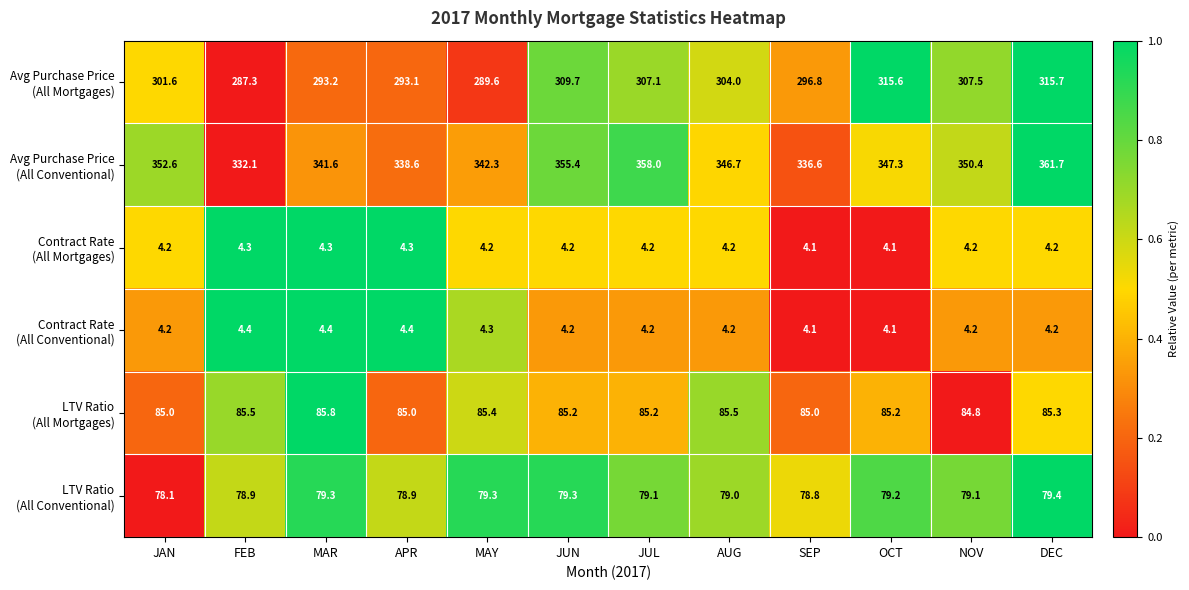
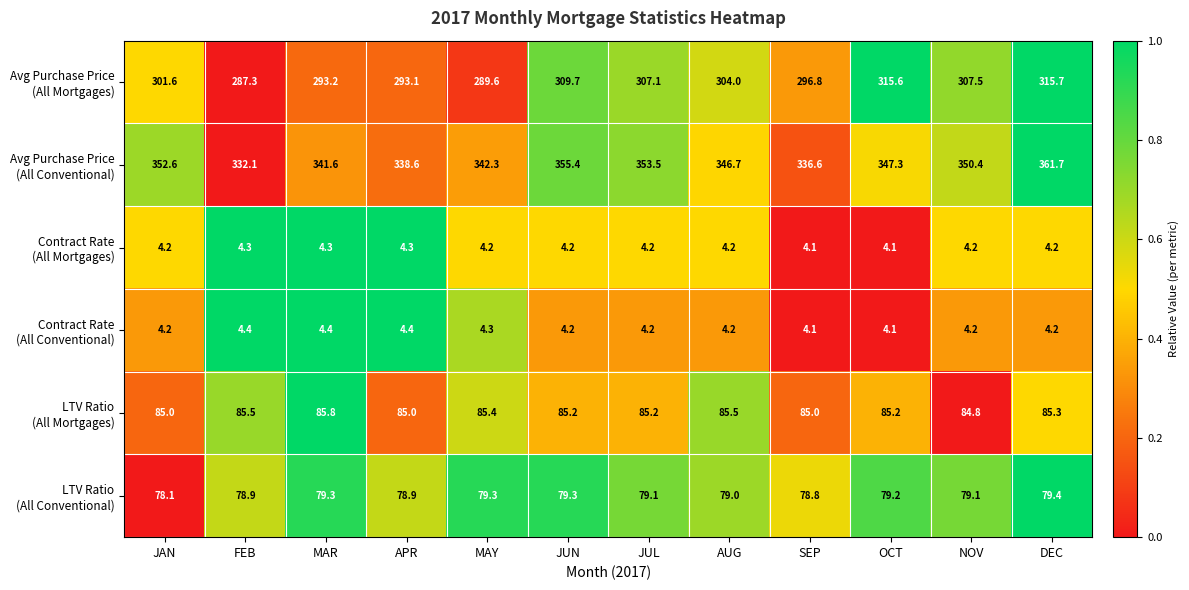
  {
    "Avg Purchase Price (All Mortgages)": {
      "JAN": 301.6,
      "FEB": 287.3,
      "MAR": 293.2,
      "APR": 293.1,
      "MAY": 289.6,
      "JUN": 309.7,
      "JUL": 307.1,
      "AUG": 304.0,
      "SEP": 296.8,
      "OCT": 315.6,
      "NOV": 307.5,
      "DEC": 315.7
    },
    "Avg Purchase Price (All Conventional)": {
      "JAN": 352.6,
      "FEB": 332.1,
      "MAR": 341.6,
      "APR": 338.6,
      "MAY": 342.3,
      "JUN": 355.4,
-     "JUL": 358.0,
+     "JUL": 353.5,
      "AUG": 346.7,
      "SEP": 336.6,
      "OCT": 347.3,
      "NOV": 350.4,
      "DEC": 361.7
    },
    "Contract Rate (All Mortgages)": {
      "JAN": 4.2,
      "FEB": 4.3,
      "MAR": 4.3,
      "APR": 4.3,
      "MAY": 4.2,
      "JUN": 4.2,
      "JUL": 4.2,
      "AUG": 4.2,
      "SEP": 4.1,
      "OCT": 4.1,
      "NOV": 4.2,
      "DEC": 4.2
    },
    "Contract Rate (All Conventional)": {
      "JAN": 4.2,
      "FEB": 4.4,
      "MAR": 4.4,
      "APR": 4.4,
      "MAY": 4.3,
      "JUN": 4.2,
      "JUL": 4.2,
      "AUG": 4.2,
      "SEP": 4.1,
      "OCT": 4.1,
      "NOV": 4.2,
      "DEC": 4.2
    },
    "LTV Ratio (All Mortgages)": {
      "JAN": 85.0,
      "FEB": 85.5,
      "MAR": 85.8,
      "APR": 85.0,
      "MAY": 85.4,
      "JUN": 85.2,
      "JUL": 85.2,
      "AUG": 85.5,
      "SEP": 85.0,
      "OCT": 85.2,
      "NOV": 84.8,
      "DEC": 85.3
    },
    "LTV Ratio (All Conventional)": {
      "JAN": 78.1,
      "FEB": 78.9,
      "MAR": 79.3,
      "APR": 78.9,
      "MAY": 79.3,
      "JUN": 79.3,
      "JUL": 79.1,
      "AUG": 79.0,
      "SEP": 78.8,
      "OCT": 79.2,
      "NOV": 79.1,
      "DEC": 79.4
    }
  }
